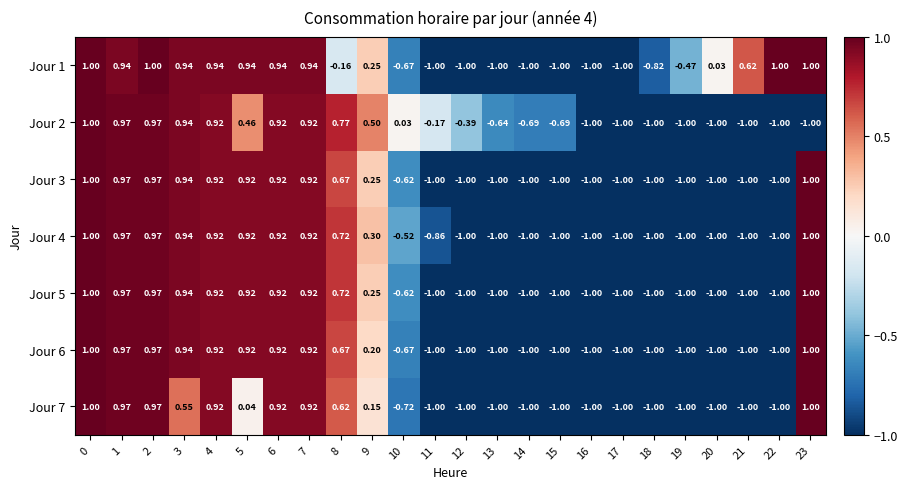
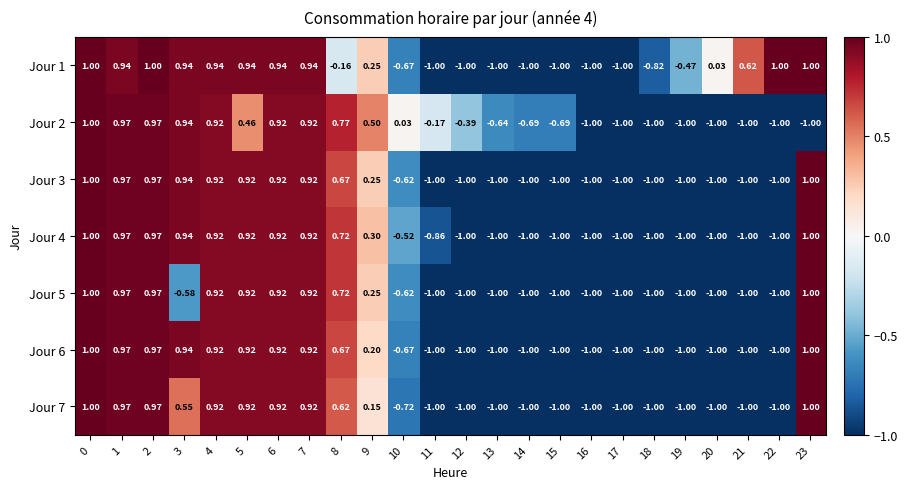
  {
    "Jour 1": {
      "0": 1.00,
      "1": 0.94,
      "2": 1.00,
      "3": 0.94,
      "4": 0.94,
      "5": 0.94,
      "6": 0.94,
      "7": 0.94,
      "8": -0.16,
      "9": 0.25,
      "10": -0.67,
      "11": -1.00,
      "12": -1.00,
      "13": -1.00,
      "14": -1.00,
      "15": -1.00,
      "16": -1.00,
      "17": -1.00,
      "18": -0.82,
      "19": -0.47,
      "20": 0.03,
      "21": 0.62,
      "22": 1.00,
      "23": 1.00
    },
    "Jour 2": {
      "0": 1.00,
      "1": 0.97,
      "2": 0.97,
      "3": 0.94,
      "4": 0.92,
      "5": 0.46,
      "6": 0.92,
      "7": 0.92,
      "8": 0.77,
      "9": 0.50,
      "10": 0.03,
      "11": -0.17,
      "12": -0.39,
      "13": -0.64,
      "14": -0.69,
      "15": -0.69,
      "16": -1.00,
      "17": -1.00,
      "18": -1.00,
      "19": -1.00,
      "20": -1.00,
      "21": -1.00,
      "22": -1.00,
      "23": -1.00
    },
    "Jour 3": {
      "0": 1.00,
      "1": 0.97,
      "2": 0.97,
      "3": 0.94,
      "4": 0.92,
      "5": 0.92,
      "6": 0.92,
      "7": 0.92,
      "8": 0.67,
      "9": 0.25,
      "10": -0.62,
      "11": -1.00,
      "12": -1.00,
      "13": -1.00,
      "14": -1.00,
      "15": -1.00,
      "16": -1.00,
      "17": -1.00,
      "18": -1.00,
      "19": -1.00,
      "20": -1.00,
      "21": -1.00,
      "22": -1.00,
      "23": 1.00
    },
    "Jour 4": {
      "0": 1.00,
      "1": 0.97,
      "2": 0.97,
      "3": 0.94,
      "4": 0.92,
      "5": 0.92,
      "6": 0.92,
      "7": 0.92,
      "8": 0.72,
      "9": 0.30,
      "10": -0.52,
      "11": -0.86,
      "12": -1.00,
      "13": -1.00,
      "14": -1.00,
      "15": -1.00,
      "16": -1.00,
      "17": -1.00,
      "18": -1.00,
      "19": -1.00,
      "20": -1.00,
      "21": -1.00,
      "22": -1.00,
      "23": 1.00
    },
    "Jour 5": {
      "0": 1.00,
      "1": 0.97,
      "2": 0.97,
-     "3": 0.94,
+     "3": -0.58,
      "4": 0.92,
      "5": 0.92,
      "6": 0.92,
      "7": 0.92,
      "8": 0.72,
      "9": 0.25,
      "10": -0.62,
      "11": -1.00,
      "12": -1.00,
      "13": -1.00,
      "14": -1.00,
      "15": -1.00,
      "16": -1.00,
      "17": -1.00,
      "18": -1.00,
      "19": -1.00,
      "20": -1.00,
      "21": -1.00,
      "22": -1.00,
      "23": 1.00
    },
    "Jour 6": {
      "0": 1.00,
      "1": 0.97,
      "2": 0.97,
      "3": 0.94,
      "4": 0.92,
      "5": 0.92,
      "6": 0.92,
      "7": 0.92,
      "8": 0.67,
      "9": 0.20,
      "10": -0.67,
      "11": -1.00,
      "12": -1.00,
      "13": -1.00,
      "14": -1.00,
      "15": -1.00,
      "16": -1.00,
      "17": -1.00,
      "18": -1.00,
      "19": -1.00,
      "20": -1.00,
      "21": -1.00,
      "22": -1.00,
      "23": 1.00
    },
    "Jour 7": {
      "0": 1.00,
      "1": 0.97,
      "2": 0.97,
      "3": 0.55,
      "4": 0.92,
-     "5": 0.04,
+     "5": 0.92,
      "6": 0.92,
      "7": 0.92,
      "8": 0.62,
      "9": 0.15,
      "10": -0.72,
      "11": -1.00,
      "12": -1.00,
      "13": -1.00,
      "14": -1.00,
      "15": -1.00,
      "16": -1.00,
      "17": -1.00,
      "18": -1.00,
      "19": -1.00,
      "20": -1.00,
      "21": -1.00,
      "22": -1.00,
      "23": 1.00
    }
  }
